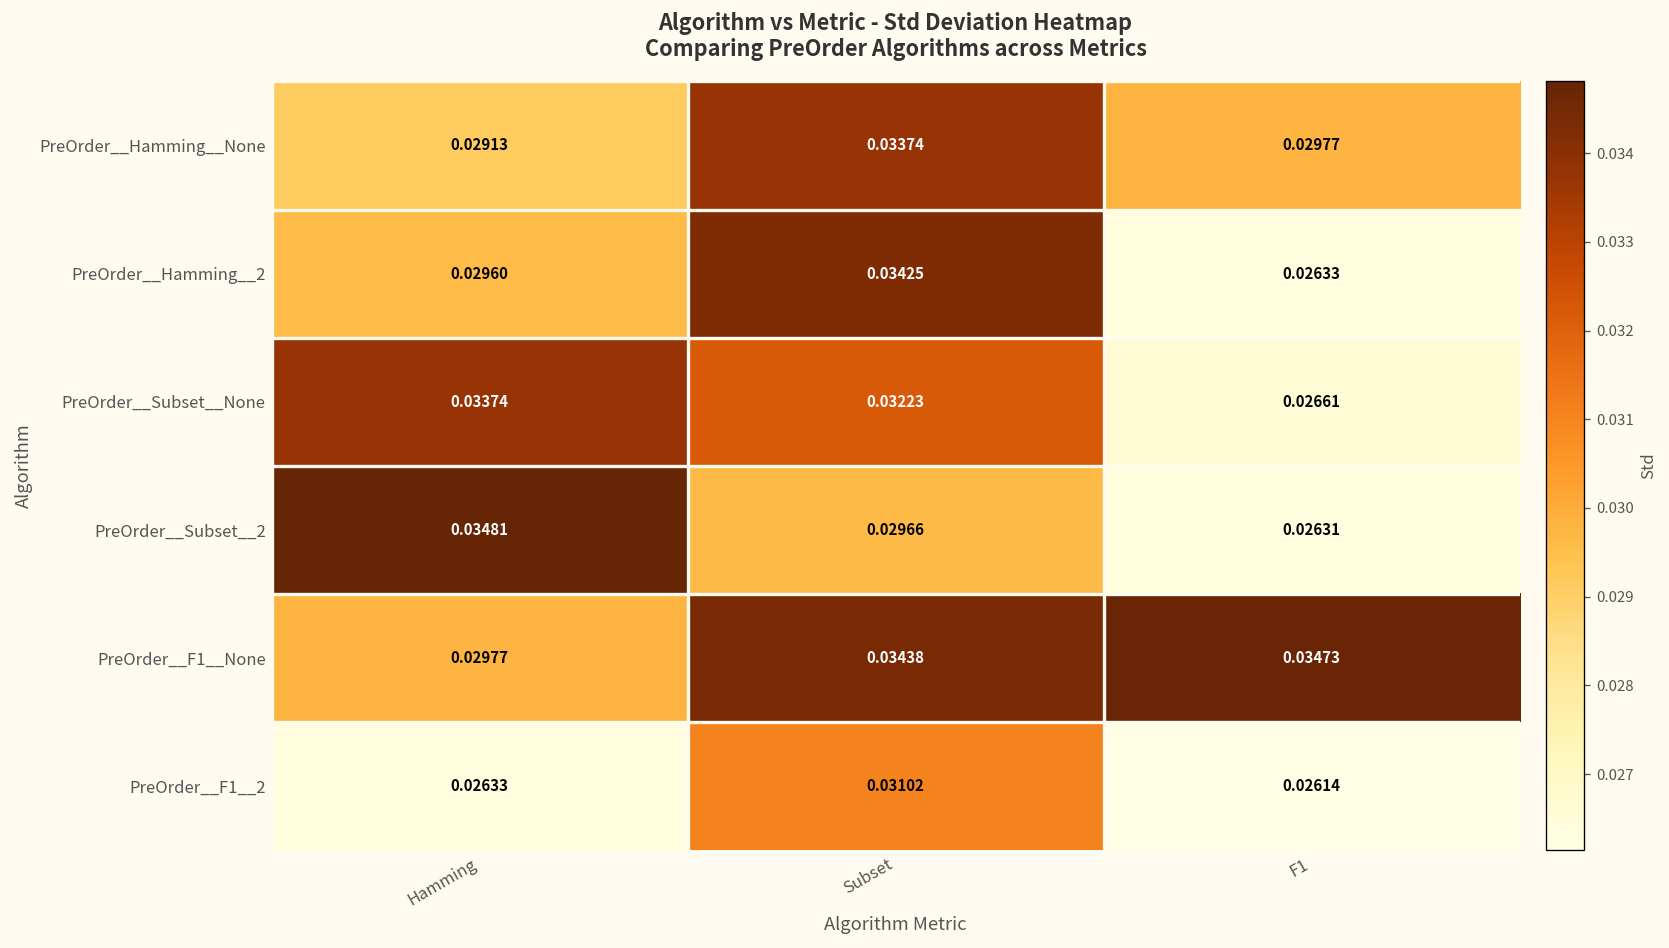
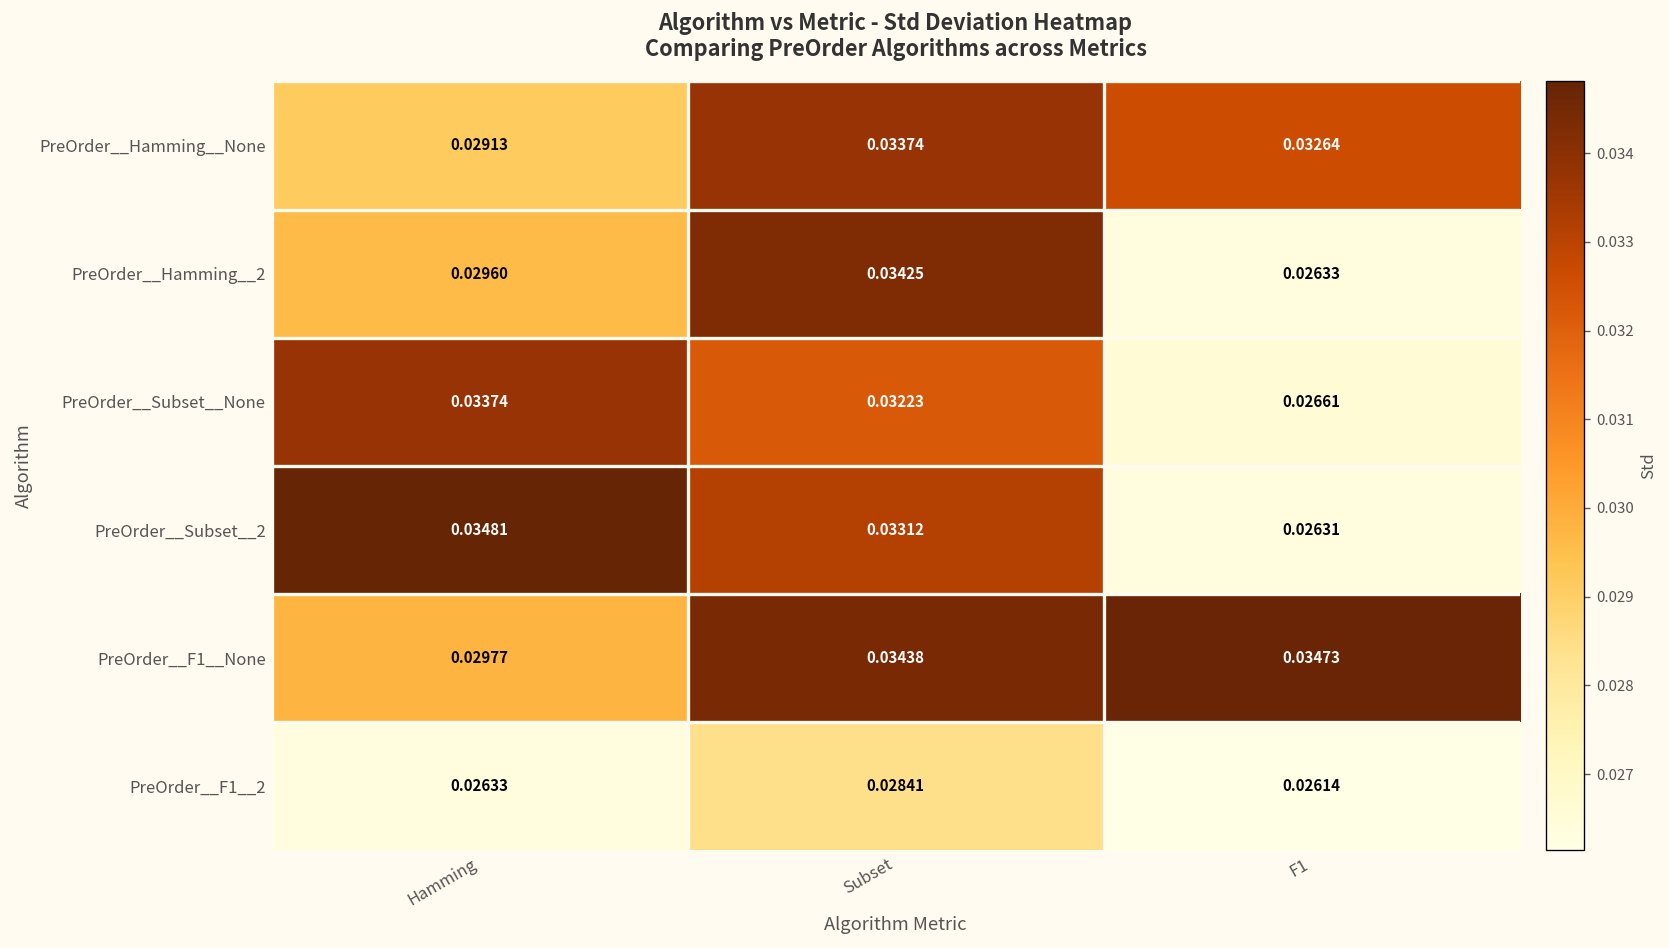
  {
    "PreOrder__Hamming__None": {
      "Hamming": 0.02913,
      "Subset": 0.03374,
-     "F1": 0.02977
+     "F1": 0.03264
    },
    "PreOrder__Hamming__2": {
      "Hamming": 0.02960,
      "Subset": 0.03425,
      "F1": 0.02633
    },
    "PreOrder__Subset__None": {
      "Hamming": 0.03374,
      "Subset": 0.03223,
      "F1": 0.02661
    },
    "PreOrder__Subset__2": {
      "Hamming": 0.03481,
-     "Subset": 0.02966,
+     "Subset": 0.03312,
      "F1": 0.02631
    },
    "PreOrder__F1__None": {
      "Hamming": 0.02977,
      "Subset": 0.03438,
      "F1": 0.03473
    },
    "PreOrder__F1__2": {
      "Hamming": 0.02633,
-     "Subset": 0.03102,
+     "Subset": 0.02841,
      "F1": 0.02614
    }
  }
